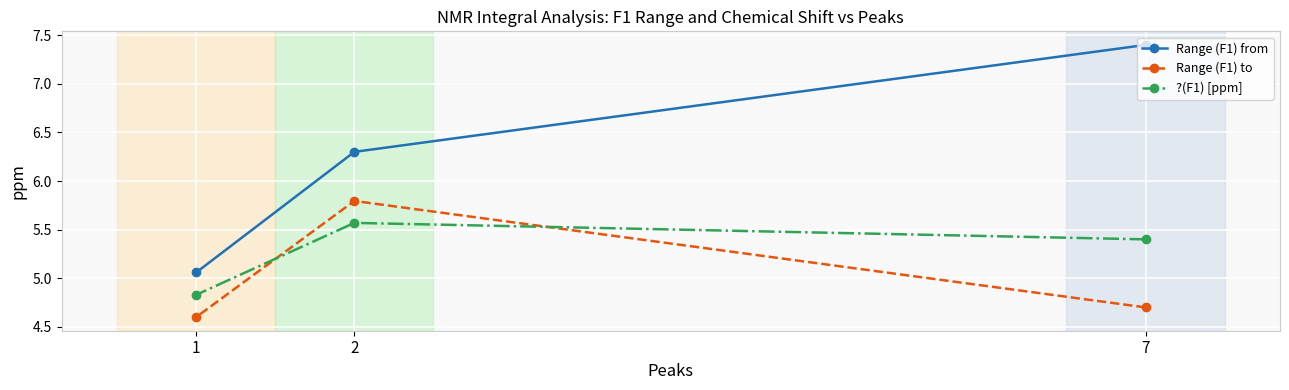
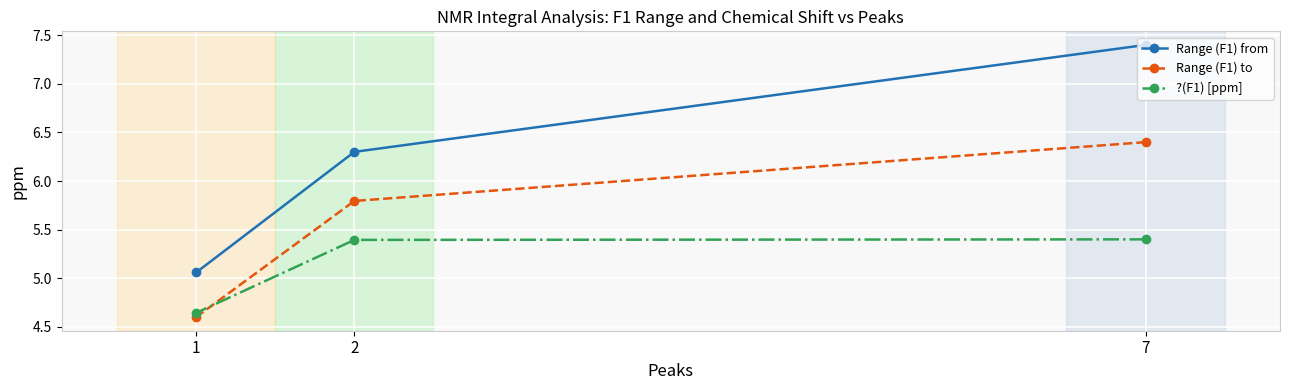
  {
    "Range (F1) from": {
      "1": 5.1,
      "2": 6.3
    },
    "Range (F1) to": {
      "1": 4.6,
      "2": 5.8,
-     "7": 4.7
+     "7": 6.4
    },
    "?(F1) [ppm]": {
-     "1": 4.8,
-     "2": 5.6,
+     "1": 4.6,
+     "2": 5.4,
      "7": 5.4
    }
  }
